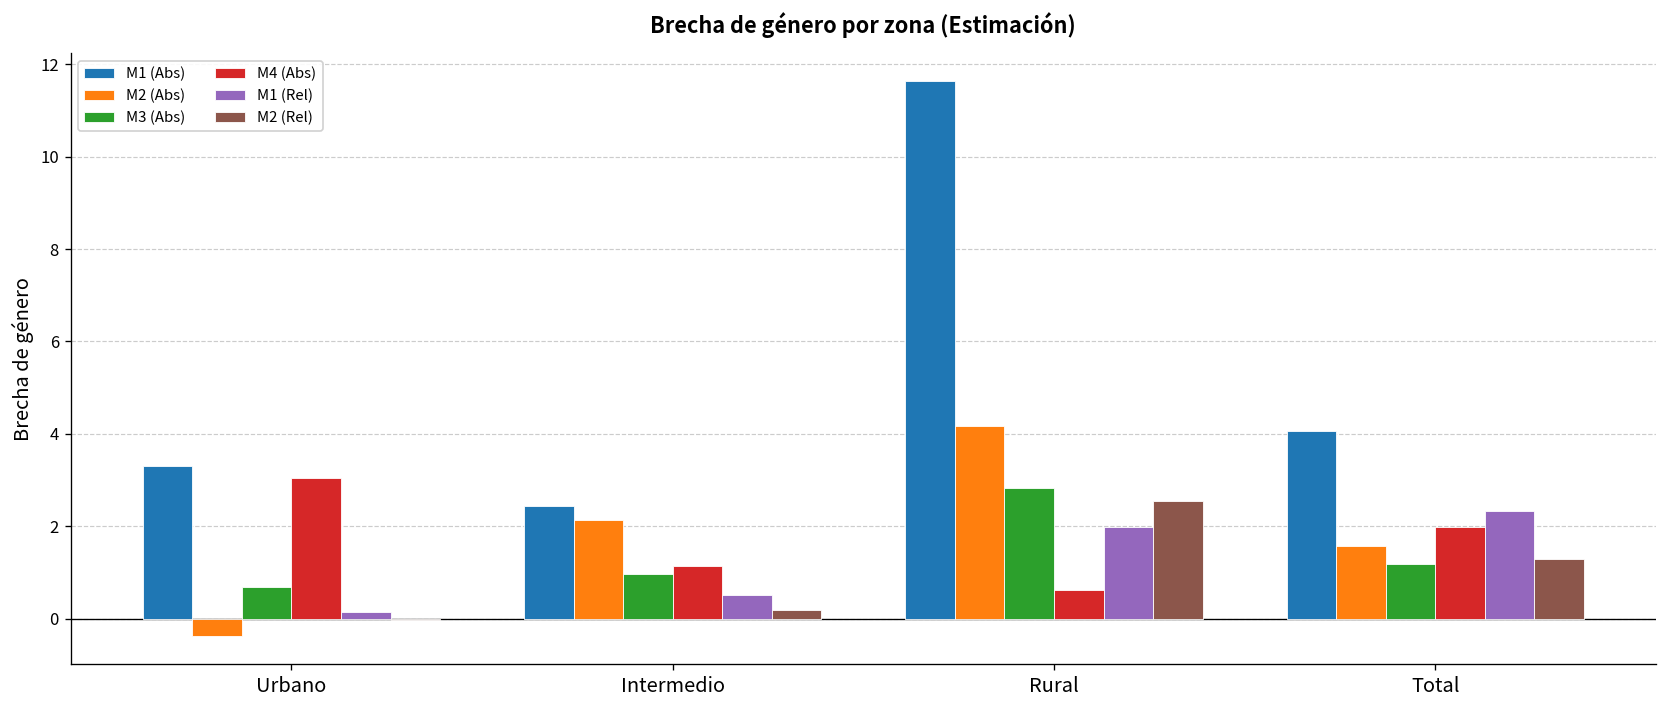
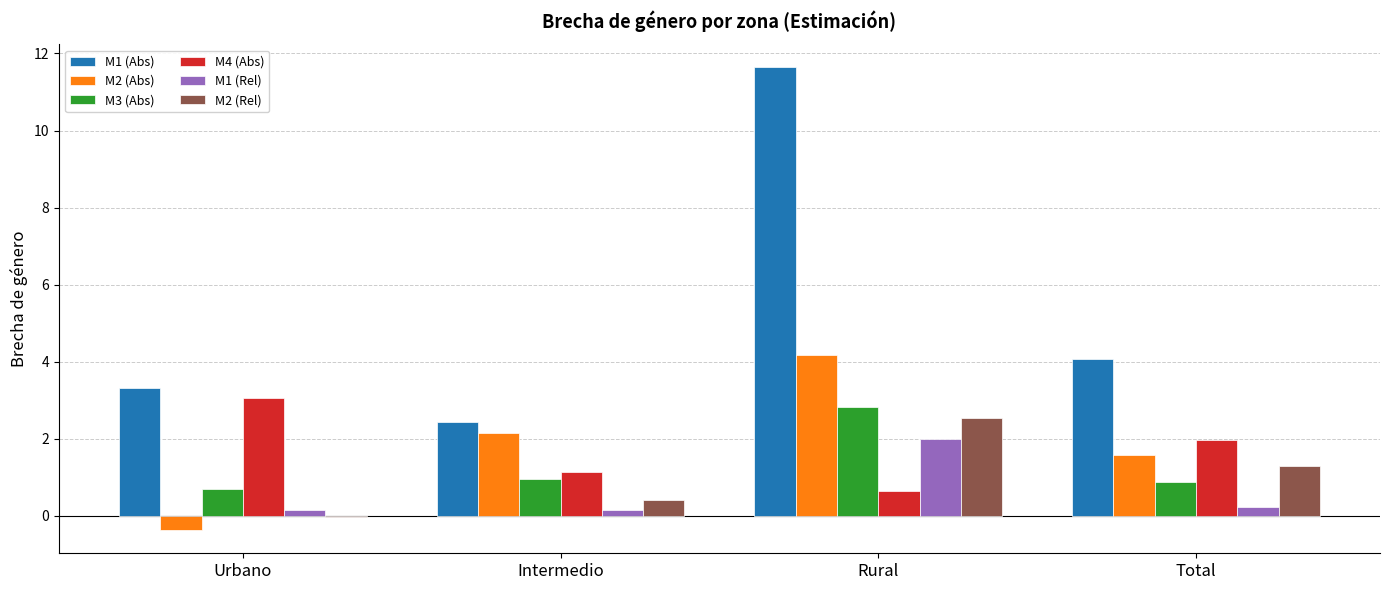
  {
    "M1 (Abs)": {
      "Urbano": 3.3,
      "Intermedio": 2.4,
      "Rural": 11.6,
      "Total": 4.1
    },
    "M2 (Abs)": {
      "Urbano": -0.4,
      "Intermedio": 2.1,
      "Rural": 4.2,
      "Total": 1.6
    },
    "M3 (Abs)": {
      "Urbano": 0.7,
      "Intermedio": 1.0,
      "Rural": 2.8,
-     "Total": 1.2
+     "Total": 0.9
    },
    "M4 (Abs)": {
      "Urbano": 3.0,
      "Intermedio": 1.1,
      "Rural": 0.6,
      "Total": 2.0
    },
    "M1 (Rel)": {
      "Urbano": 0.2,
-     "Intermedio": 0.5,
+     "Intermedio": 0.2,
      "Rural": 2.0,
-     "Total": 2.3
+     "Total": 0.2
    },
    "M2 (Rel)": {
-     "Intermedio": 0.2,
+     "Intermedio": 0.4,
      "Rural": 2.5,
      "Total": 1.3
    }
  }
